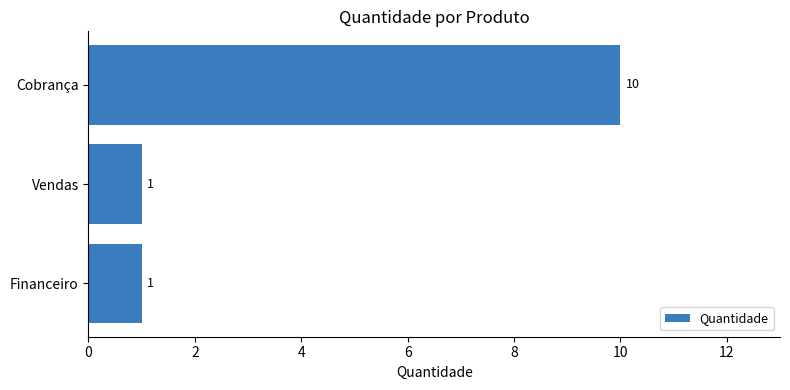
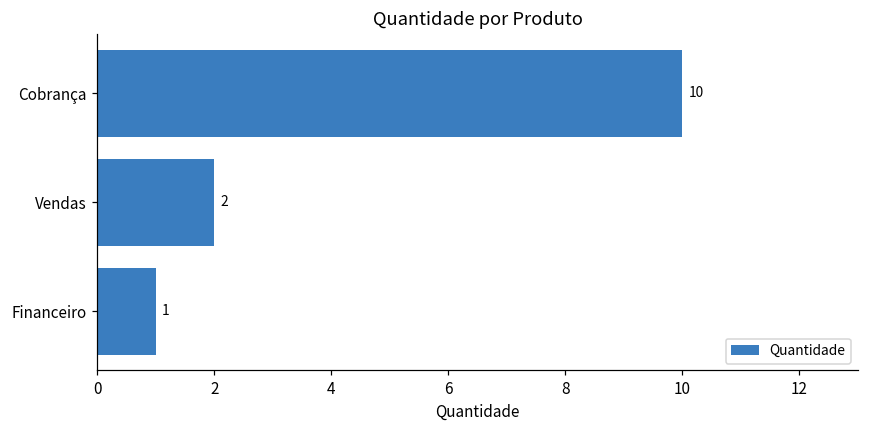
  {
    "Cobrança": 10,
-   "Vendas": 1,
+   "Vendas": 2,
    "Financeiro": 1
  }
